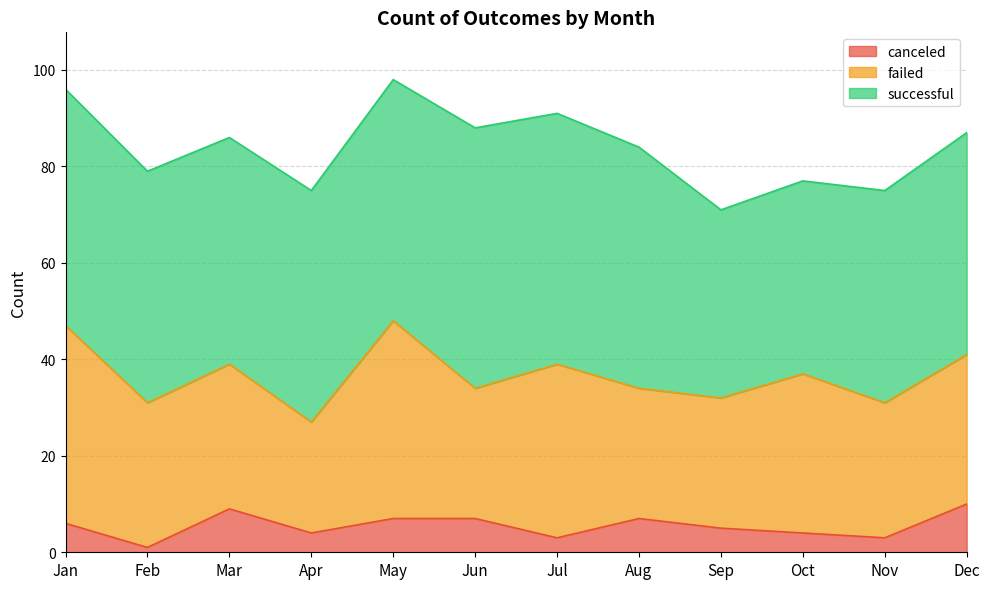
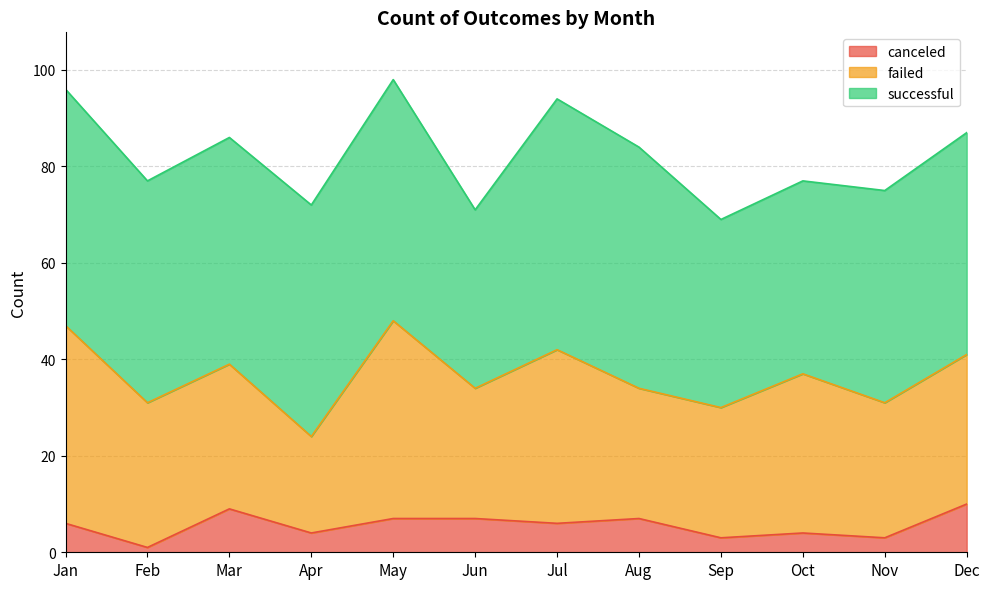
  {
    "canceled": {
      "Jan": 6,
      "Feb": 1,
      "Mar": 9,
      "Apr": 4,
      "May": 7,
      "Jun": 7,
-     "Jul": 3,
+     "Jul": 6,
      "Aug": 7,
-     "Sep": 5,
+     "Sep": 3,
      "Oct": 4,
      "Nov": 3,
      "Dec": 10
    },
    "failed": {
      "Jan": 41,
      "Feb": 30,
      "Mar": 30,
-     "Apr": 23,
+     "Apr": 20,
      "May": 41,
      "Jun": 27,
      "Jul": 36,
      "Aug": 27,
      "Sep": 27,
      "Oct": 33,
      "Nov": 28,
      "Dec": 31
    },
    "successful": {
      "Jan": 49,
-     "Feb": 48,
+     "Feb": 46,
      "Mar": 47,
      "Apr": 48,
      "May": 50,
-     "Jun": 54,
+     "Jun": 37,
      "Jul": 52,
      "Aug": 50,
      "Sep": 39,
      "Oct": 40,
      "Nov": 44,
      "Dec": 46
    }
  }
